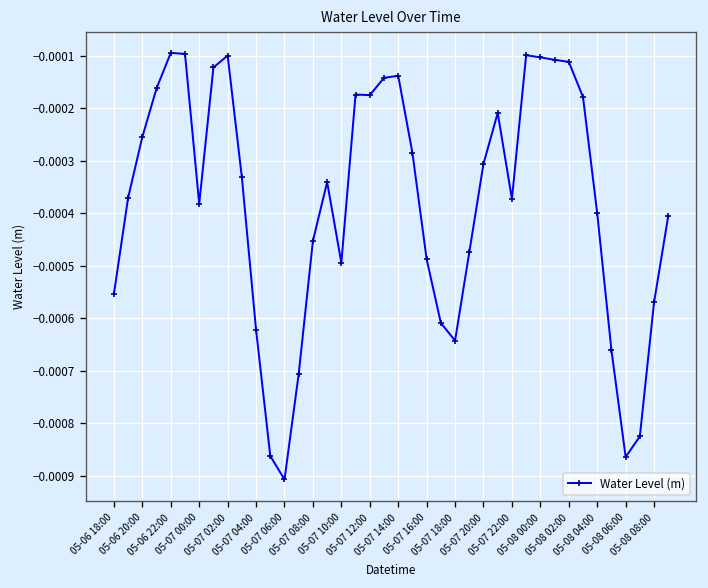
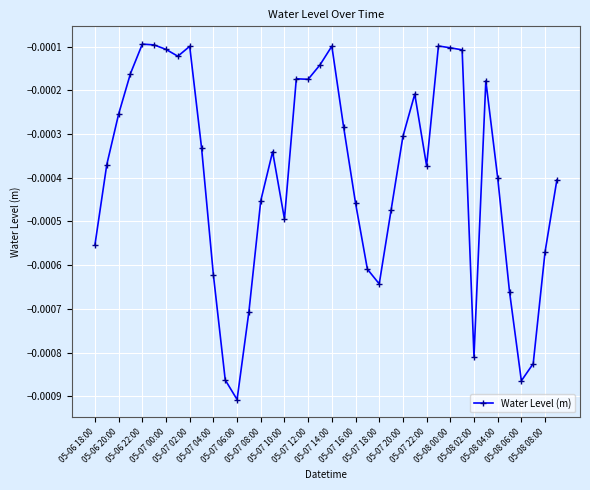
  {
    "05-06 18:00": -0.00055,
    "05-06 20:00": -0.00025,
    "05-06 22:00": -0.00009,
-   "05-07 00:00": -0.00038,
+   "05-07 00:00": -0.00011,
    "05-07 02:00": -0.00010,
    "05-07 04:00": -0.00062,
    "05-07 06:00": -0.00091,
    "05-07 08:00": -0.00045,
    "05-07 10:00": -0.00049,
    "05-07 12:00": -0.00017,
-   "05-07 14:00": -0.00014,
-   "05-07 16:00": -0.00049,
+   "05-07 14:00": -0.00010,
+   "05-07 16:00": -0.00046,
    "05-07 18:00": -0.00064,
    "05-07 20:00": -0.00031,
    "05-07 22:00": -0.00037,
    "05-08 00:00": -0.00010,
-   "05-08 02:00": -0.00011,
+   "05-08 02:00": -0.00081,
    "05-08 04:00": -0.00040,
    "05-08 06:00": -0.00086,
    "05-08 08:00": -0.00057
  }
